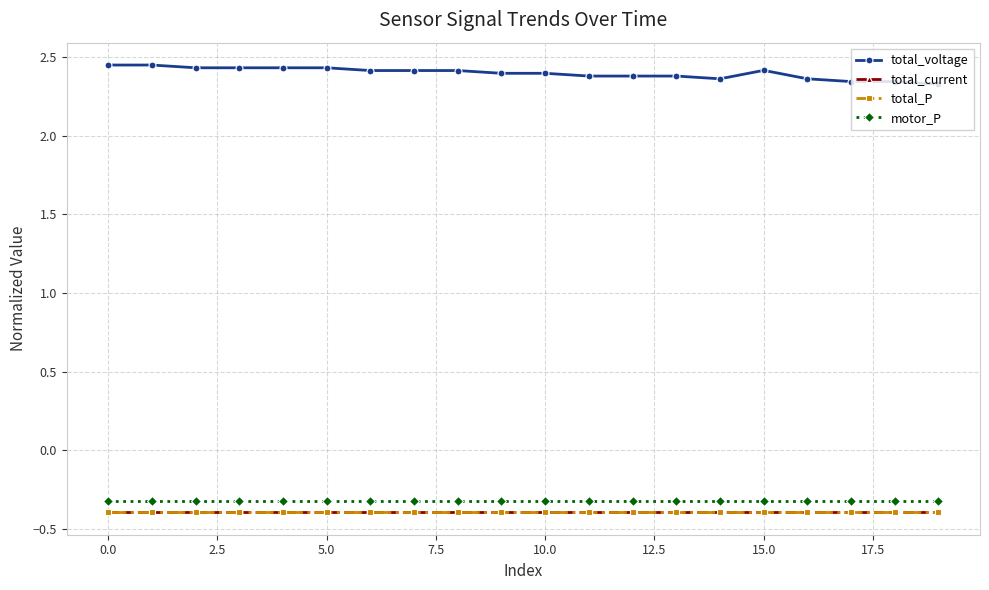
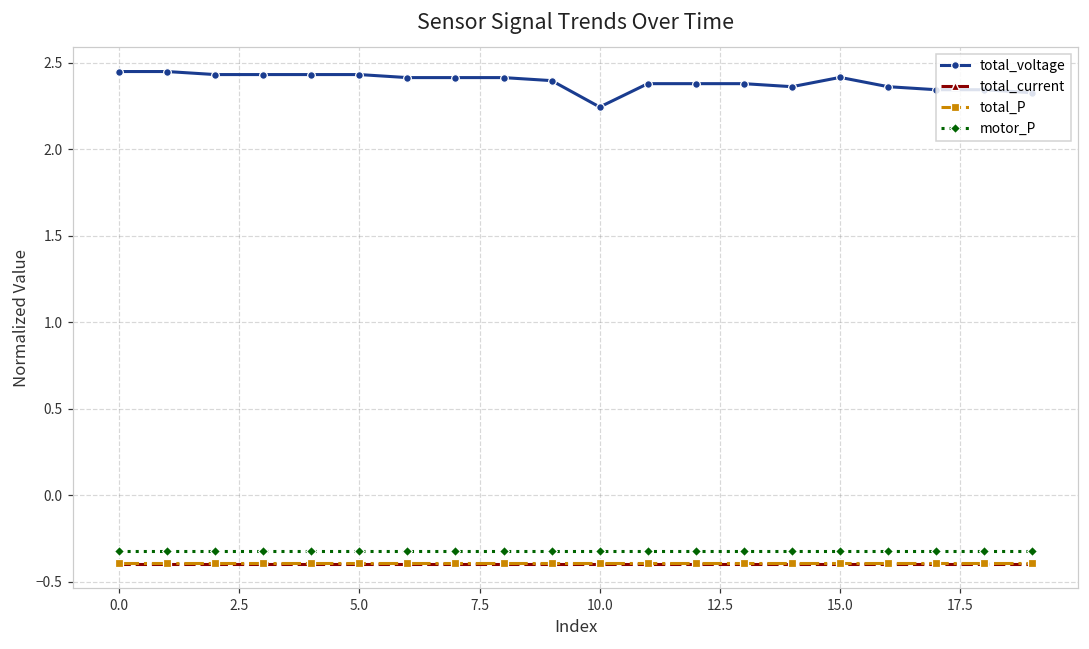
  {
    "total_voltage": {
      "0.0": 2.45,
      "5.0": 2.43,
-     "10.0": 2.40,
+     "10.0": 2.24,
      "15.0": 2.42
    },
    "motor_P": {
      "0.0": -0.32,
      "5.0": -0.32,
      "10.0": -0.32,
      "15.0": -0.32
    }
  }
